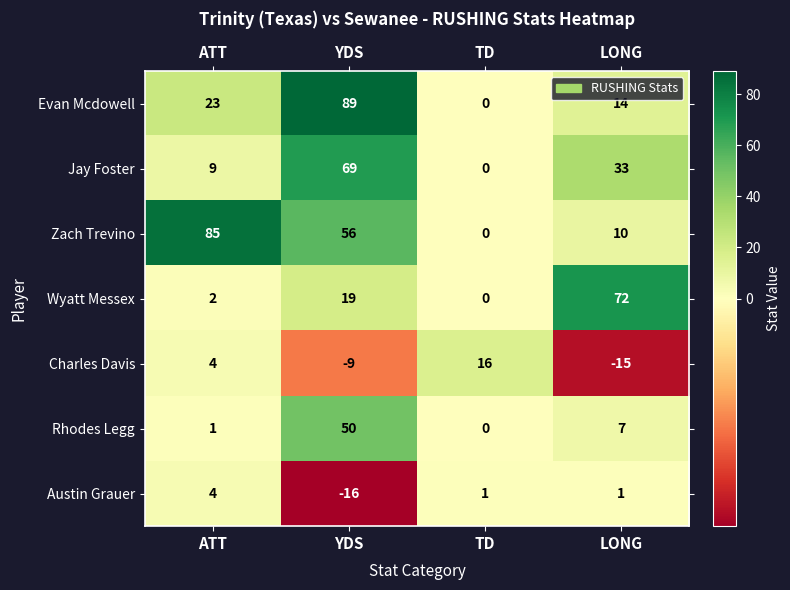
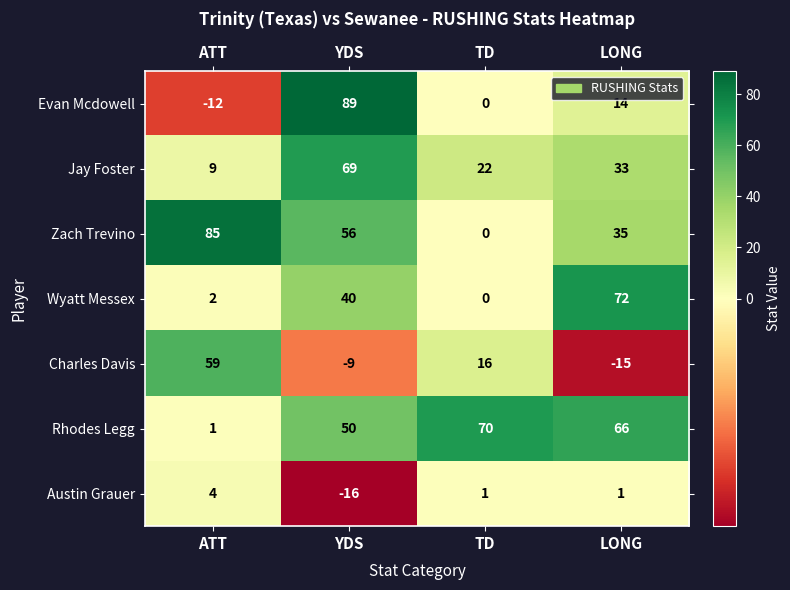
  {
    "Evan Mcdowell": {
-     "ATT": 23,
+     "ATT": -12,
      "YDS": 89,
      "TD": 0
    },
    "Jay Foster": {
      "ATT": 9,
      "YDS": 69,
-     "TD": 0,
+     "TD": 22,
      "LONG": 33
    },
    "Zach Trevino": {
      "ATT": 85,
      "YDS": 56,
      "TD": 0,
-     "LONG": 10
+     "LONG": 35
    },
    "Wyatt Messex": {
      "ATT": 2,
-     "YDS": 19,
+     "YDS": 40,
      "TD": 0,
      "LONG": 72
    },
    "Charles Davis": {
-     "ATT": 4,
+     "ATT": 59,
      "YDS": -9,
      "TD": 16,
      "LONG": -15
    },
    "Rhodes Legg": {
      "ATT": 1,
      "YDS": 50,
-     "TD": 0,
-     "LONG": 7
+     "TD": 70,
+     "LONG": 66
    },
    "Austin Grauer": {
      "ATT": 4,
      "YDS": -16,
      "TD": 1,
      "LONG": 1
    }
  }
